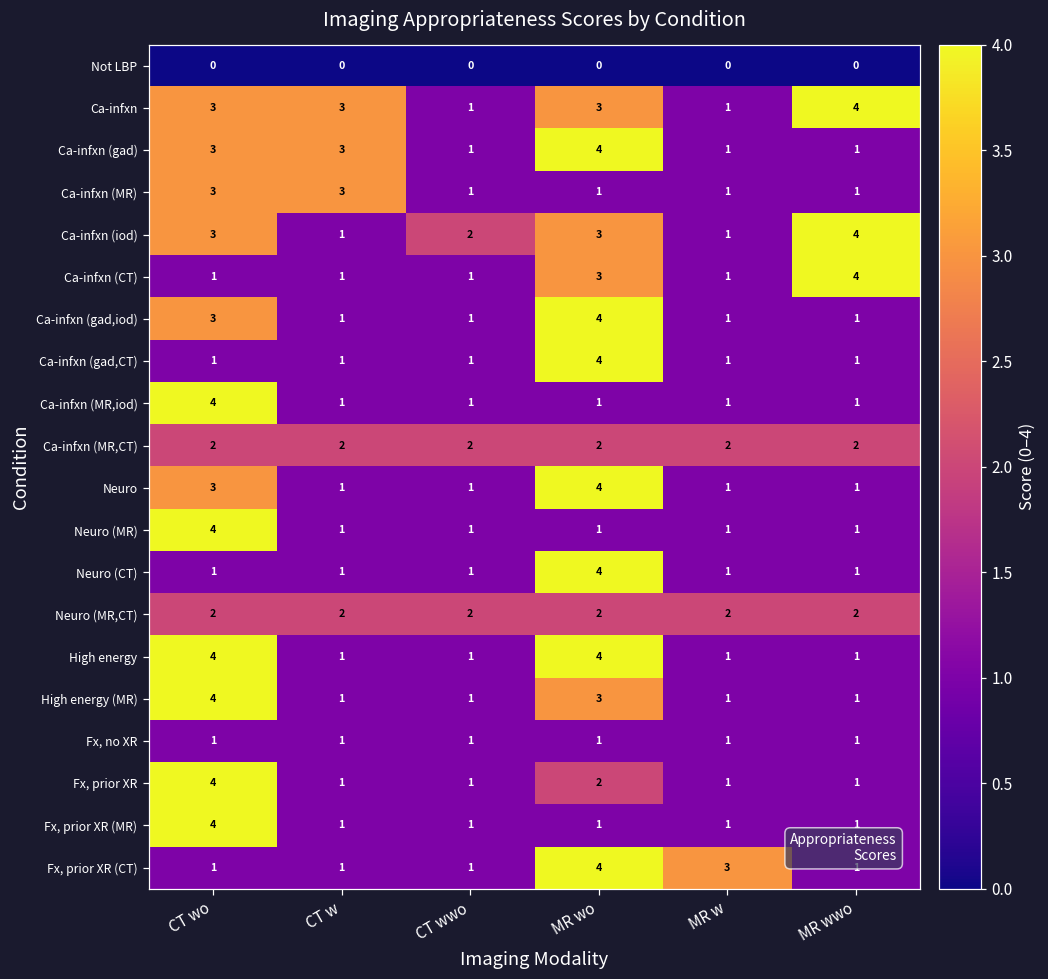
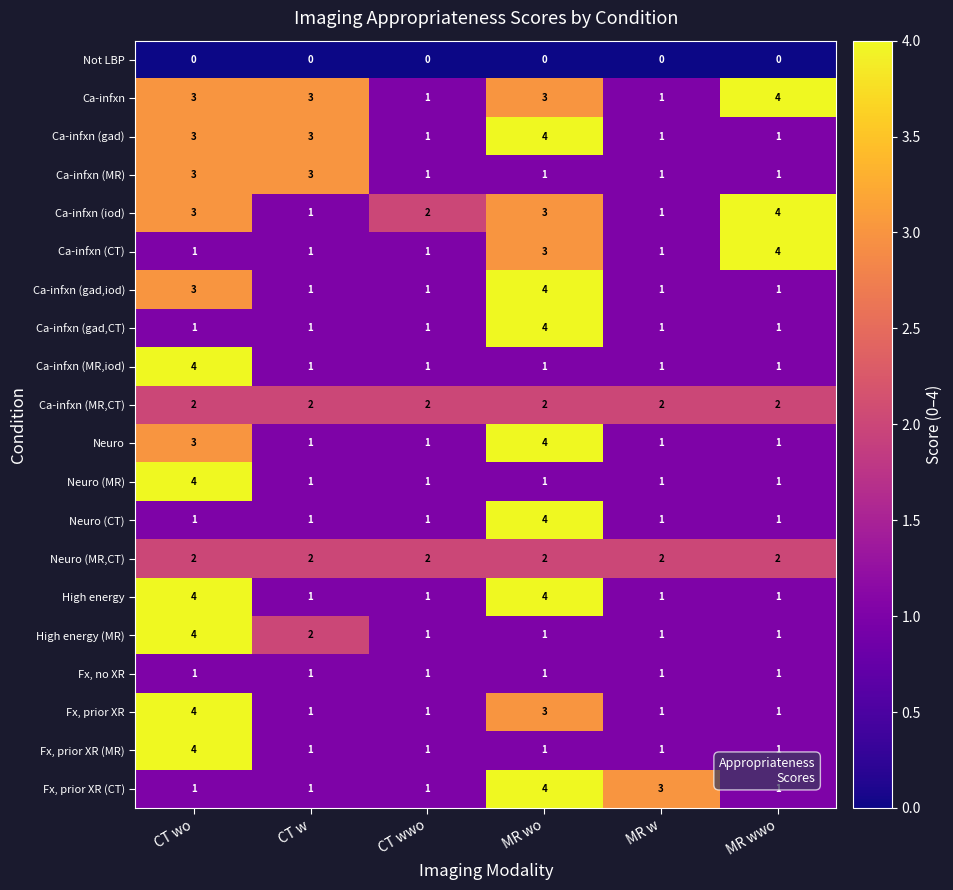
  {
    "Not LBP": {
      "CT wo": 0,
      "CT w": 0,
      "CT wwo": 0,
      "MR wo": 0,
      "MR w": 0,
      "MR wwo": 0
    },
    "Ca-infxn": {
      "CT wo": 3,
      "CT w": 3,
      "CT wwo": 1,
      "MR wo": 3,
      "MR w": 1,
      "MR wwo": 4
    },
    "Ca-infxn (gad)": {
      "CT wo": 3,
      "CT w": 3,
      "CT wwo": 1,
      "MR wo": 4,
      "MR w": 1,
      "MR wwo": 1
    },
    "Ca-infxn (MR)": {
      "CT wo": 3,
      "CT w": 3,
      "CT wwo": 1,
      "MR wo": 1,
      "MR w": 1,
      "MR wwo": 1
    },
    "Ca-infxn (iod)": {
      "CT wo": 3,
      "CT w": 1,
      "CT wwo": 2,
      "MR wo": 3,
      "MR w": 1,
      "MR wwo": 4
    },
    "Ca-infxn (CT)": {
      "CT wo": 1,
      "CT w": 1,
      "CT wwo": 1,
      "MR wo": 3,
      "MR w": 1,
      "MR wwo": 4
    },
    "Ca-infxn (gad,iod)": {
      "CT wo": 3,
      "CT w": 1,
      "CT wwo": 1,
      "MR wo": 4,
      "MR w": 1,
      "MR wwo": 1
    },
    "Ca-infxn (gad,CT)": {
      "CT wo": 1,
      "CT w": 1,
      "CT wwo": 1,
      "MR wo": 4,
      "MR w": 1,
      "MR wwo": 1
    },
    "Ca-infxn (MR,iod)": {
      "CT wo": 4,
      "CT w": 1,
      "CT wwo": 1,
      "MR wo": 1,
      "MR w": 1,
      "MR wwo": 1
    },
    "Ca-infxn (MR,CT)": {
      "CT wo": 2,
      "CT w": 2,
      "CT wwo": 2,
      "MR wo": 2,
      "MR w": 2,
      "MR wwo": 2
    },
    "Neuro": {
      "CT wo": 3,
      "CT w": 1,
      "CT wwo": 1,
      "MR wo": 4,
      "MR w": 1,
      "MR wwo": 1
    },
    "Neuro (MR)": {
      "CT wo": 4,
      "CT w": 1,
      "CT wwo": 1,
      "MR wo": 1,
      "MR w": 1,
      "MR wwo": 1
    },
    "Neuro (CT)": {
      "CT wo": 1,
      "CT w": 1,
      "CT wwo": 1,
      "MR wo": 4,
      "MR w": 1,
      "MR wwo": 1
    },
    "Neuro (MR,CT)": {
      "CT wo": 2,
      "CT w": 2,
      "CT wwo": 2,
      "MR wo": 2,
      "MR w": 2,
      "MR wwo": 2
    },
    "High energy": {
      "CT wo": 4,
      "CT w": 1,
      "CT wwo": 1,
      "MR wo": 4,
      "MR w": 1,
      "MR wwo": 1
    },
    "High energy (MR)": {
      "CT wo": 4,
-     "CT w": 1,
+     "CT w": 2,
      "CT wwo": 1,
-     "MR wo": 3,
+     "MR wo": 1,
      "MR w": 1,
      "MR wwo": 1
    },
    "Fx, no XR": {
      "CT wo": 1,
      "CT w": 1,
      "CT wwo": 1,
      "MR wo": 1,
      "MR w": 1,
      "MR wwo": 1
    },
    "Fx, prior XR": {
      "CT wo": 4,
      "CT w": 1,
      "CT wwo": 1,
-     "MR wo": 2,
+     "MR wo": 3,
      "MR w": 1,
      "MR wwo": 1
    },
    "Fx, prior XR (MR)": {
      "CT wo": 4,
      "CT w": 1,
      "CT wwo": 1,
      "MR wo": 1,
      "MR w": 1
    },
    "Fx, prior XR (CT)": {
      "CT wo": 1,
      "CT w": 1,
      "CT wwo": 1,
      "MR wo": 4,
      "MR w": 3
    }
  }
